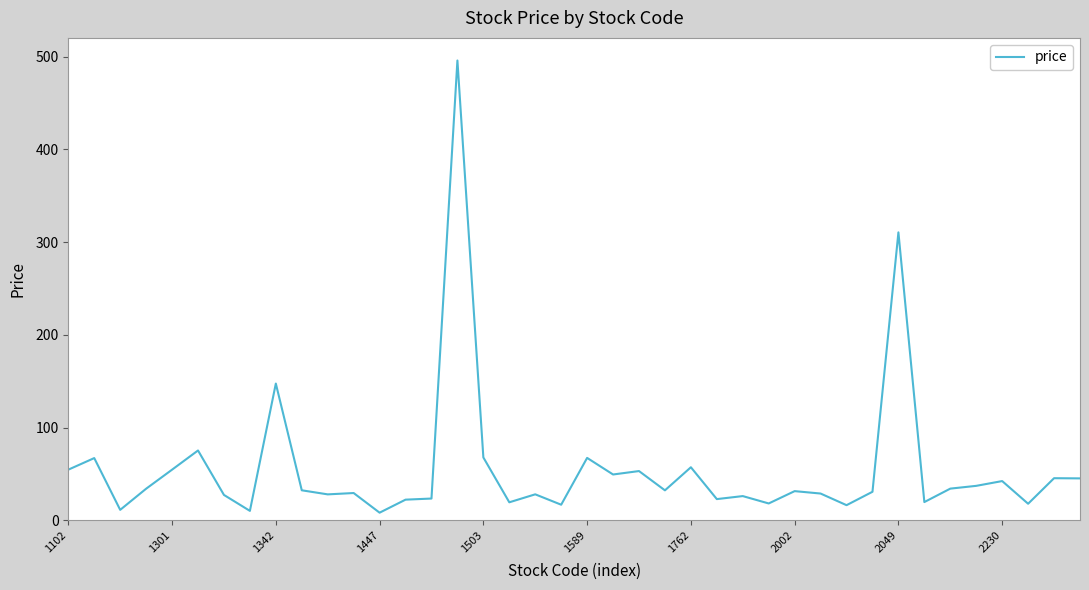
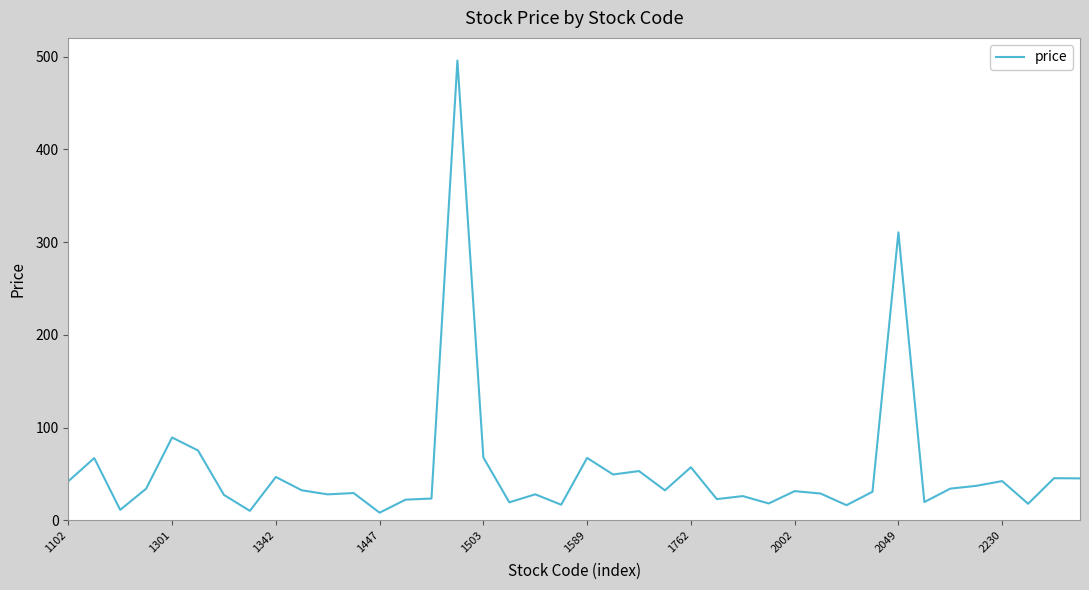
  {
-   "1102": 50,
-   "1301": 50,
-   "1342": 150,
+   "1102": 40,
+   "1301": 90,
+   "1342": 50,
    "1447": 10,
    "1503": 70,
    "1589": 70,
    "1762": 60,
    "2002": 30,
    "2049": 310,
    "2230": 40
  }
